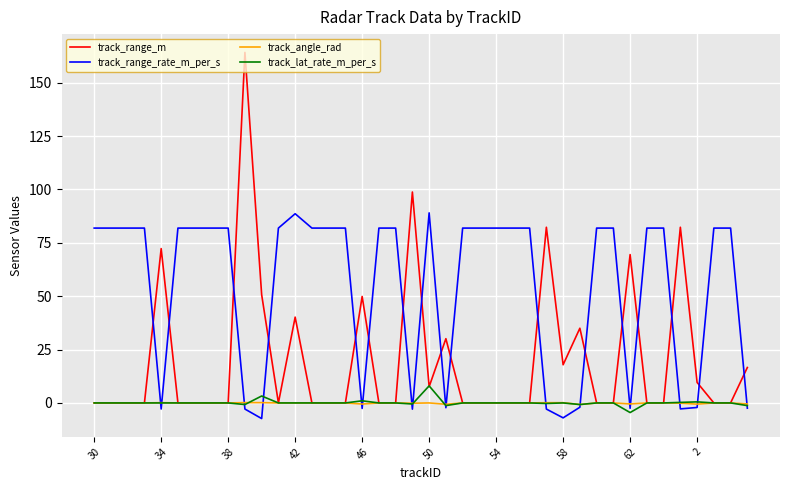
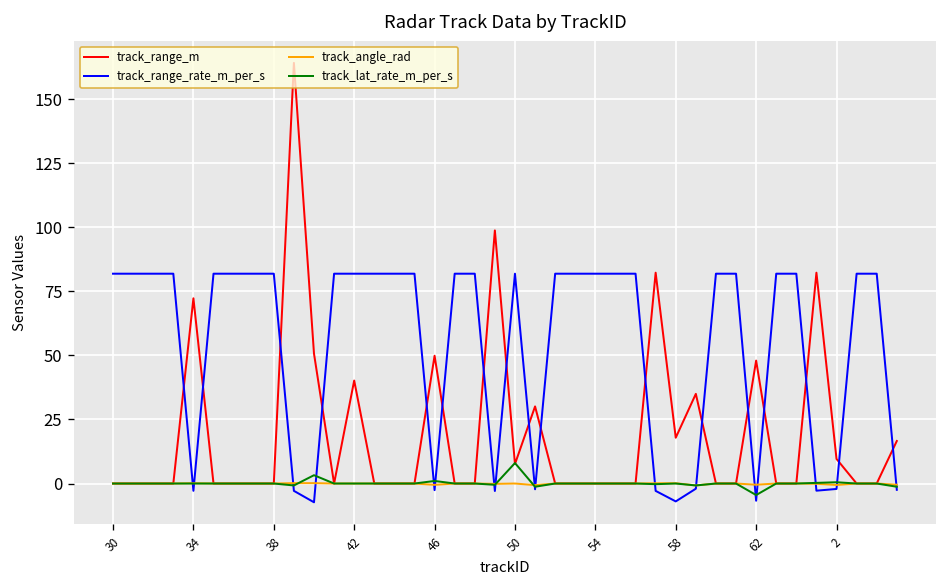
  {
    "track_range_m": {
      "42": 40,
      "46": 50,
      "58": 18,
-     "62": 70
+     "62": 48
    },
    "track_range_rate_m_per_s": {
-     "42": 89,
+     "42": 82,
      "46": -3,
-     "50": 89,
+     "50": 82,
      "54": 82,
      "58": -7,
-     "62": -3
+     "62": -7
    },
    "track_angle_rad": {
      "46": -1,
      "50": 0,
      "62": 0
    },
    "track_lat_rate_m_per_s": {
      "46": 1,
      "62": -5
    }
  }
